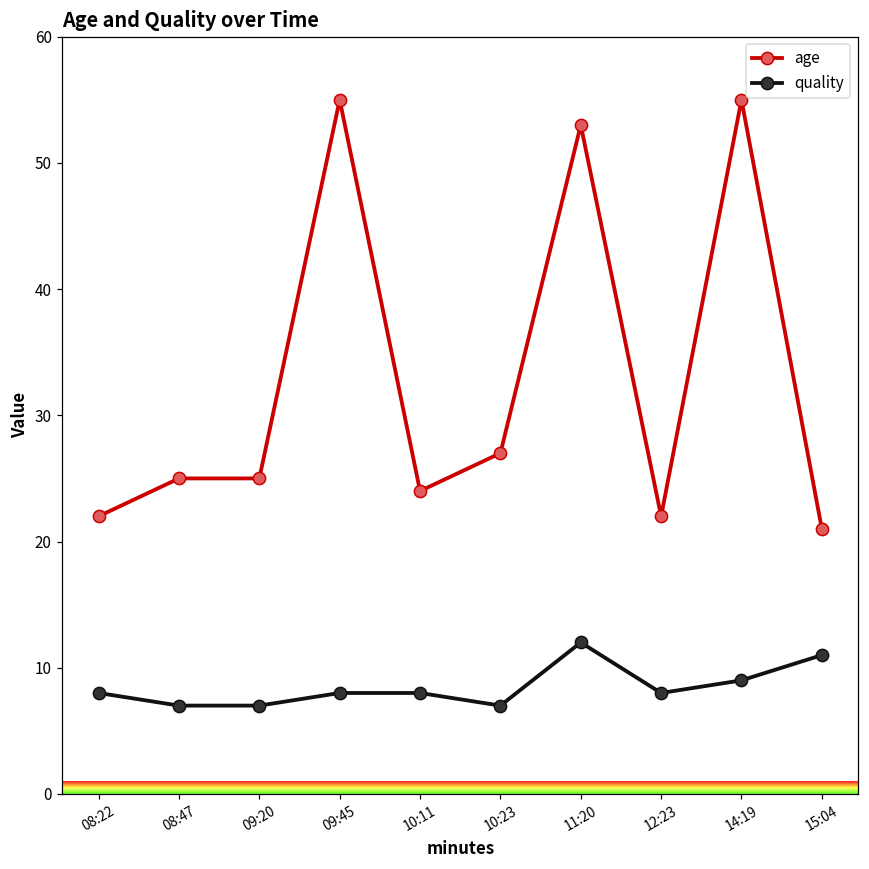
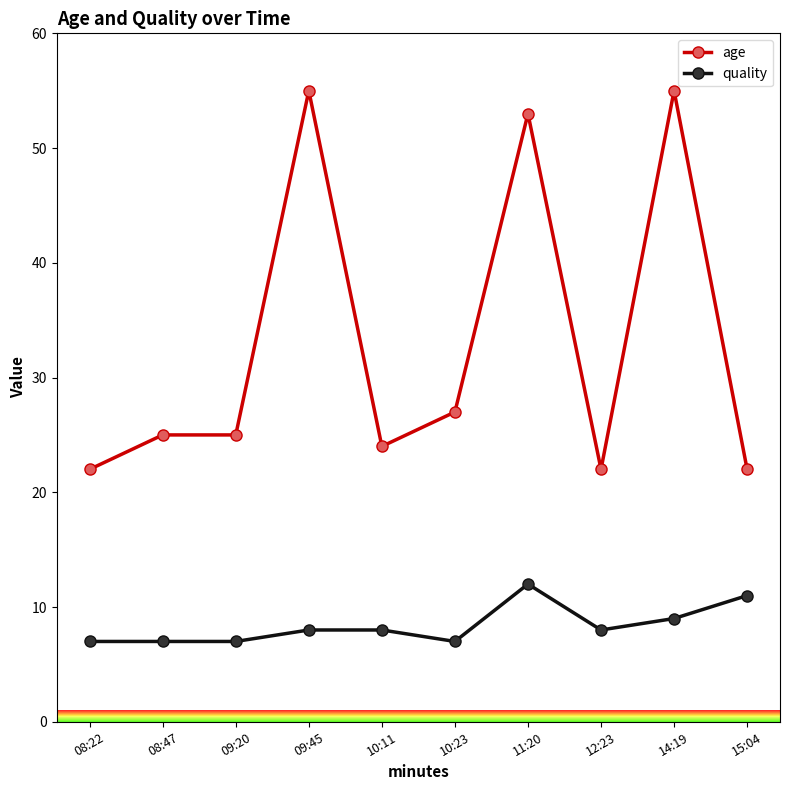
  {
    "age": {
      "08:22": 22,
      "08:47": 25,
      "09:20": 25,
      "09:45": 55,
      "10:11": 24,
      "10:23": 27,
      "11:20": 53,
      "12:23": 22,
      "14:19": 55,
-     "15:04": 21
+     "15:04": 22
    },
    "quality": {
-     "08:22": 8,
+     "08:22": 7,
      "08:47": 7,
      "09:20": 7,
      "09:45": 8,
      "10:11": 8,
      "10:23": 7,
      "11:20": 12,
      "12:23": 8,
      "14:19": 9,
      "15:04": 11
    }
  }
